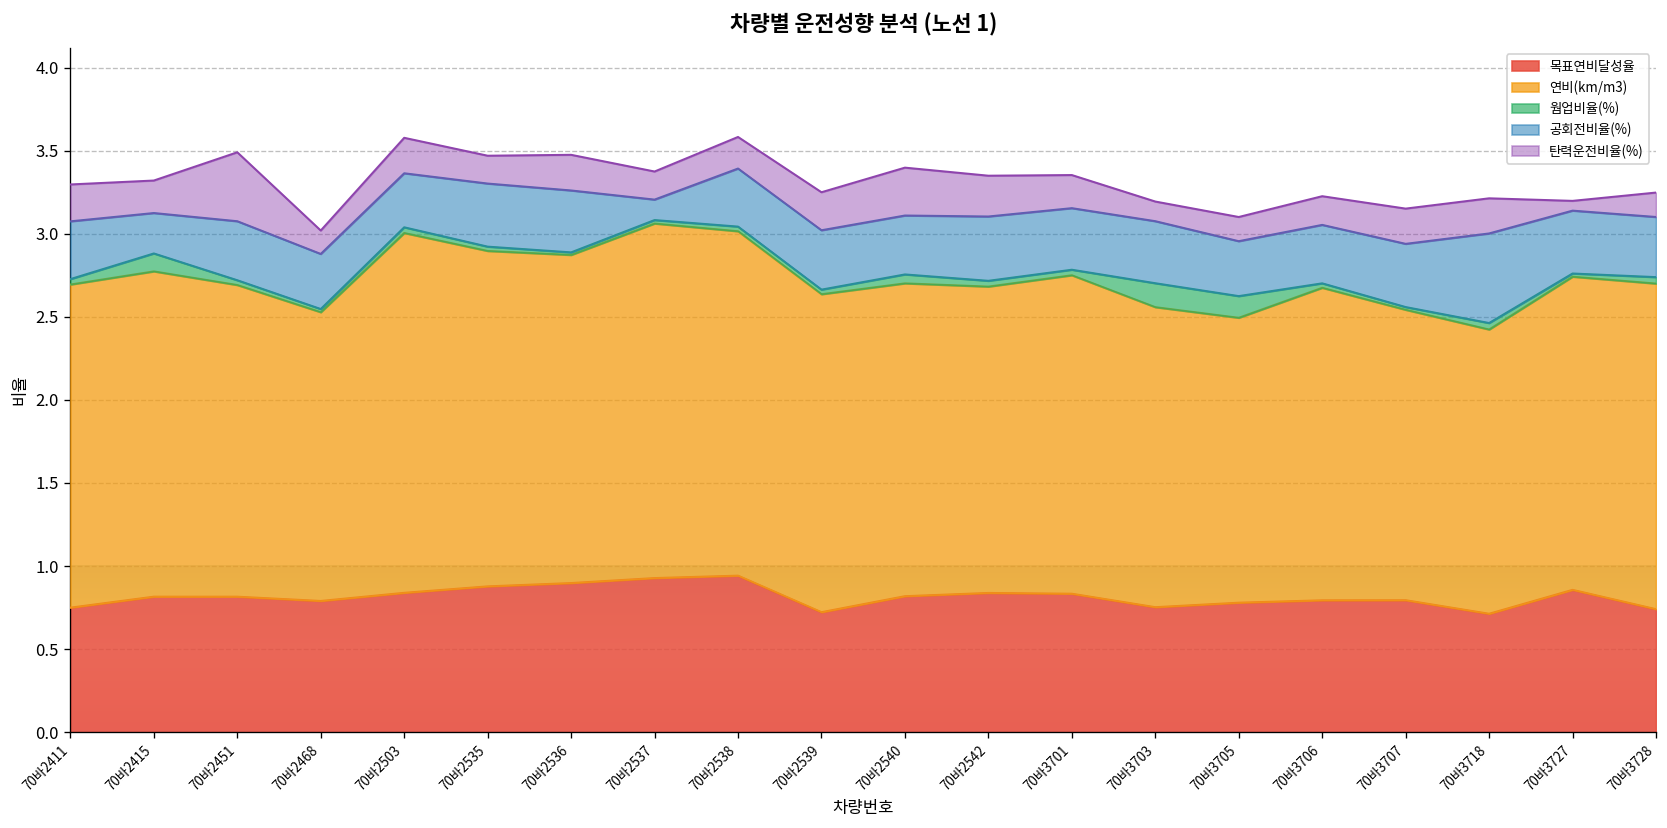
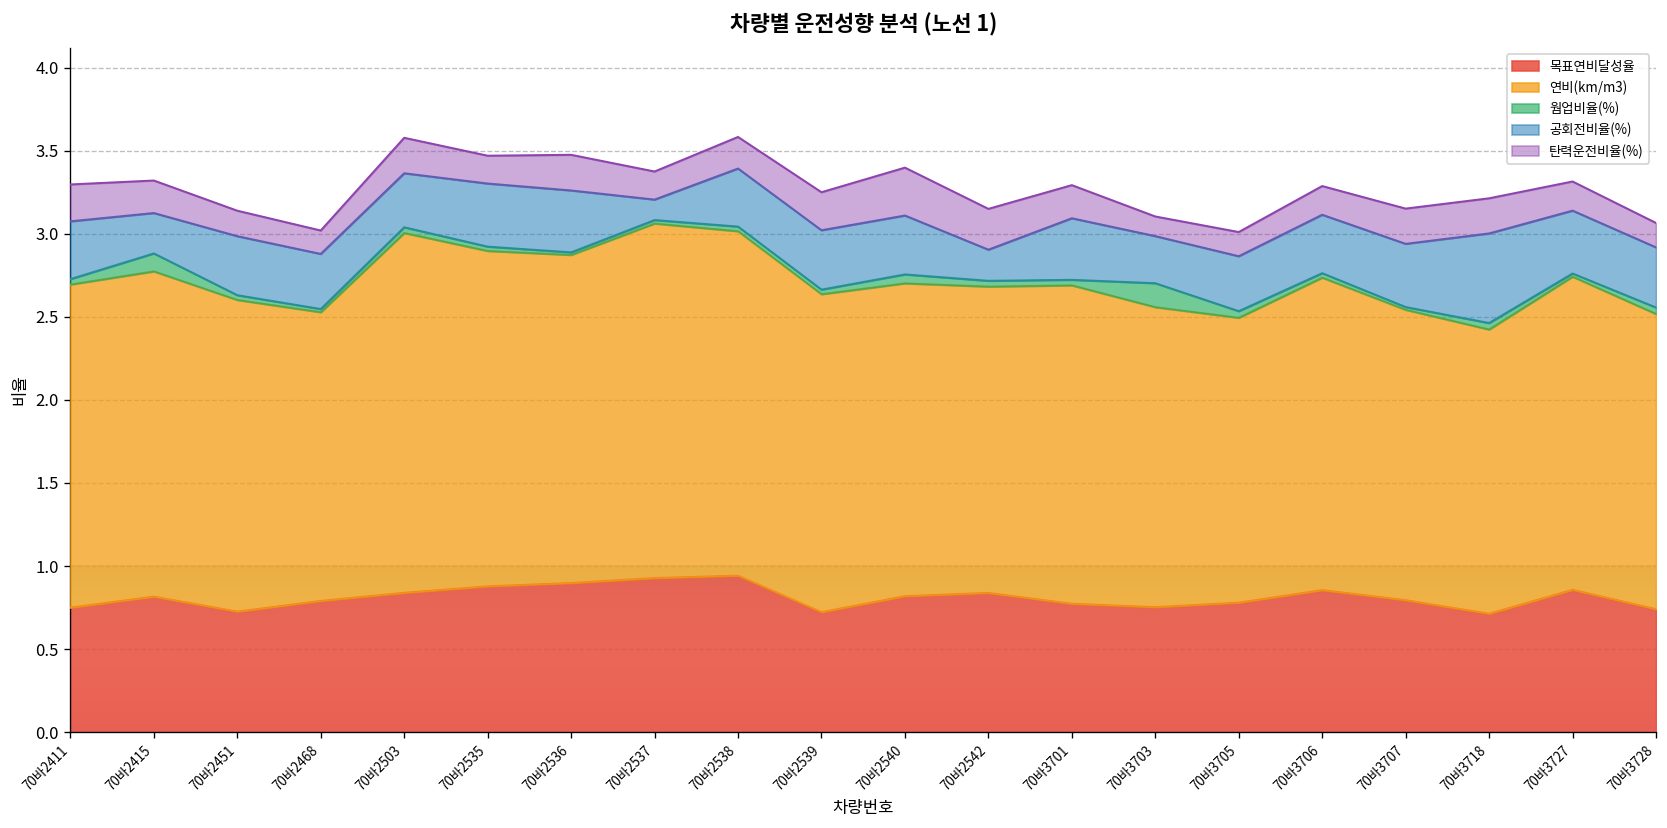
  {
    "목표연비달성율": {
      "70바2411": 0.75,
      "70바2415": 0.82,
-     "70바2451": 0.82,
+     "70바2451": 0.73,
      "70바2468": 0.79,
      "70바2503": 0.84,
      "70바2535": 0.88,
      "70바2536": 0.90,
      "70바2537": 0.93,
      "70바2538": 0.94,
      "70바2539": 0.72,
      "70바2540": 0.82,
      "70바2542": 0.84,
-     "70바3701": 0.83,
+     "70바3701": 0.77,
      "70바3703": 0.75,
      "70바3705": 0.78,
-     "70바3706": 0.79,
+     "70바3706": 0.86,
      "70바3707": 0.79,
      "70바3718": 0.71,
      "70바3727": 0.86,
      "70바3728": 0.74
    },
    "연비(km/m3)": {
      "70바2411": 1.95,
      "70바2415": 1.96,
      "70바2451": 1.88,
      "70바2468": 1.74,
      "70바2503": 2.17,
      "70바2535": 2.02,
      "70바2537": 2.13,
      "70바2538": 2.07,
      "70바2539": 1.91,
      "70바2540": 1.88,
      "70바2542": 1.84,
      "70바3701": 1.92,
      "70바3703": 1.81,
      "70바3705": 1.71,
      "70바3706": 1.88,
      "70바3718": 1.71,
      "70바3727": 1.89,
-     "70바3728": 1.96
+     "70바3728": 1.78
    },
    "웜업비율(%)": {
      "70바2411": 0.03,
      "70바2415": 0.11,
      "70바2451": 0.03,
      "70바2468": 0.02,
      "70바2503": 0.03,
      "70바2535": 0.03,
      "70바2537": 0.02,
      "70바2538": 0.03,
      "70바2539": 0.03,
      "70바2540": 0.05,
      "70바2542": 0.03,
      "70바3701": 0.03,
      "70바3703": 0.14,
-     "70바3705": 0.13,
+     "70바3705": 0.04,
      "70바3706": 0.03,
      "70바3718": 0.04,
      "70바3727": 0.02,
      "70바3728": 0.04
    },
    "공회전비율(%)": {
      "70바2411": 0.35,
      "70바2415": 0.24,
      "70바2451": 0.36,
      "70바2468": 0.33,
      "70바2503": 0.33,
      "70바2535": 0.38,
      "70바2536": 0.37,
      "70바2537": 0.12,
      "70바2538": 0.35,
      "70바2539": 0.36,
      "70바2540": 0.35,
-     "70바2542": 0.39,
+     "70바2542": 0.19,
      "70바3701": 0.37,
-     "70바3703": 0.37,
+     "70바3703": 0.28,
      "70바3705": 0.33,
      "70바3706": 0.35,
      "70바3707": 0.38,
      "70바3718": 0.54,
      "70바3727": 0.38,
      "70바3728": 0.36
    },
    "탄력운전비율(%)": {
      "70바2411": 0.22,
      "70바2415": 0.20,
-     "70바2451": 0.42,
+     "70바2451": 0.15,
      "70바2468": 0.14,
      "70바2503": 0.21,
      "70바2535": 0.17,
      "70바2536": 0.21,
      "70바2537": 0.17,
      "70바2538": 0.19,
      "70바2539": 0.23,
      "70바2540": 0.29,
      "70바2542": 0.25,
      "70바3701": 0.20,
      "70바3703": 0.12,
      "70바3705": 0.15,
      "70바3706": 0.17,
      "70바3707": 0.21,
      "70바3718": 0.21,
-     "70바3727": 0.06,
+     "70바3727": 0.18,
      "70바3728": 0.15
    }
  }
